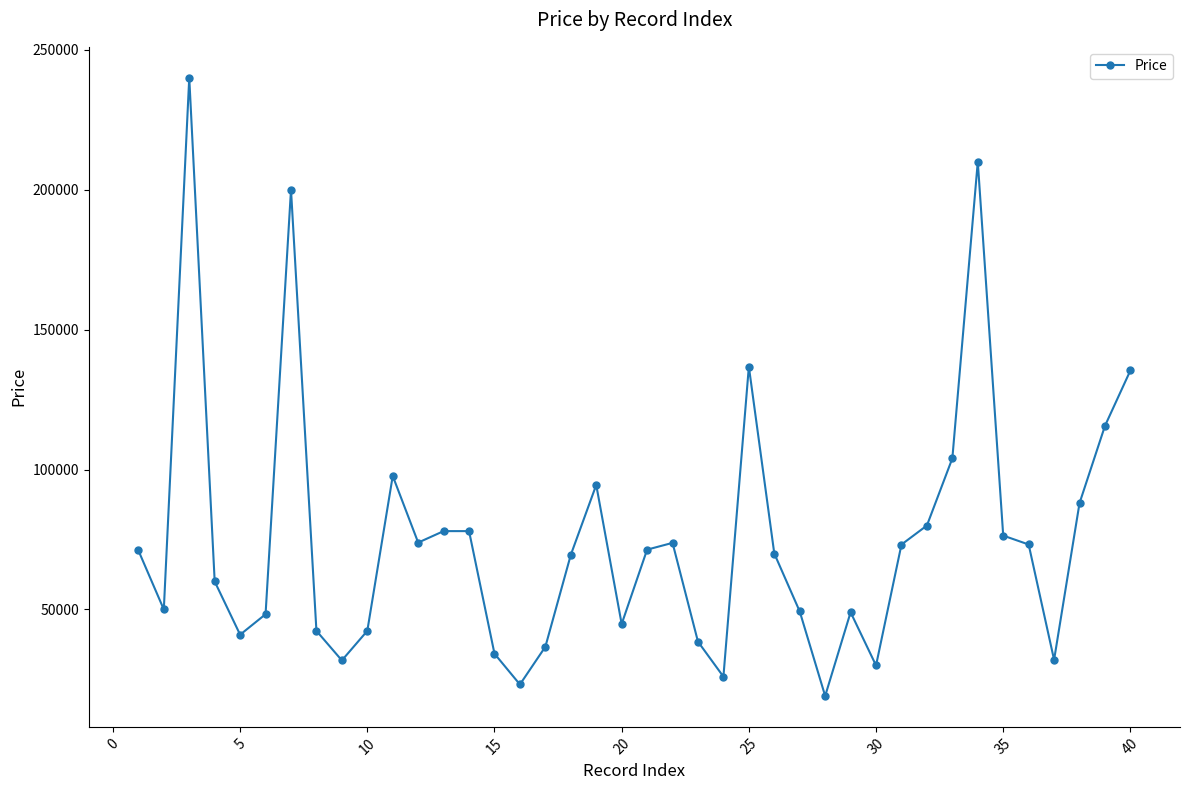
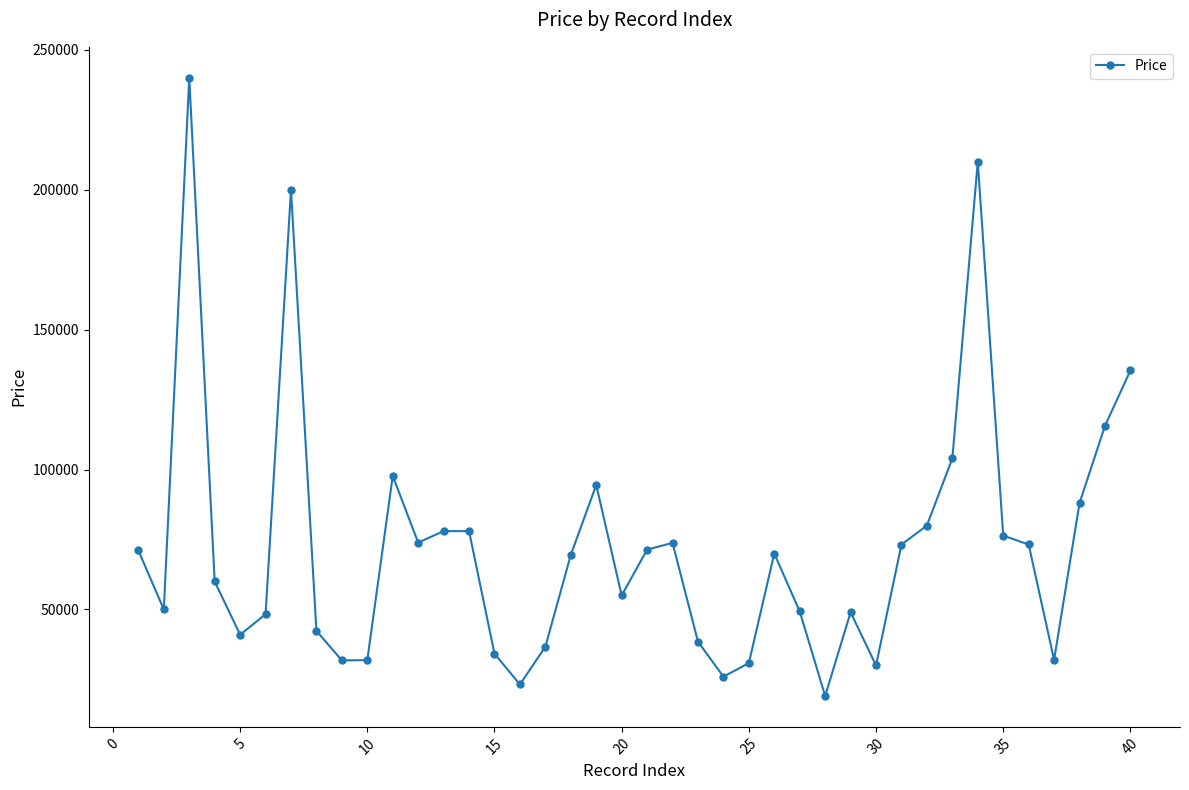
  {
    "5": 41000,
-   "10": 42000,
+   "10": 32000,
    "15": 34000,
-   "20": 45000,
-   "25": 137000,
+   "20": 55000,
+   "25": 31000,
    "30": 30000,
    "35": 76000,
    "40": 135000
  }
